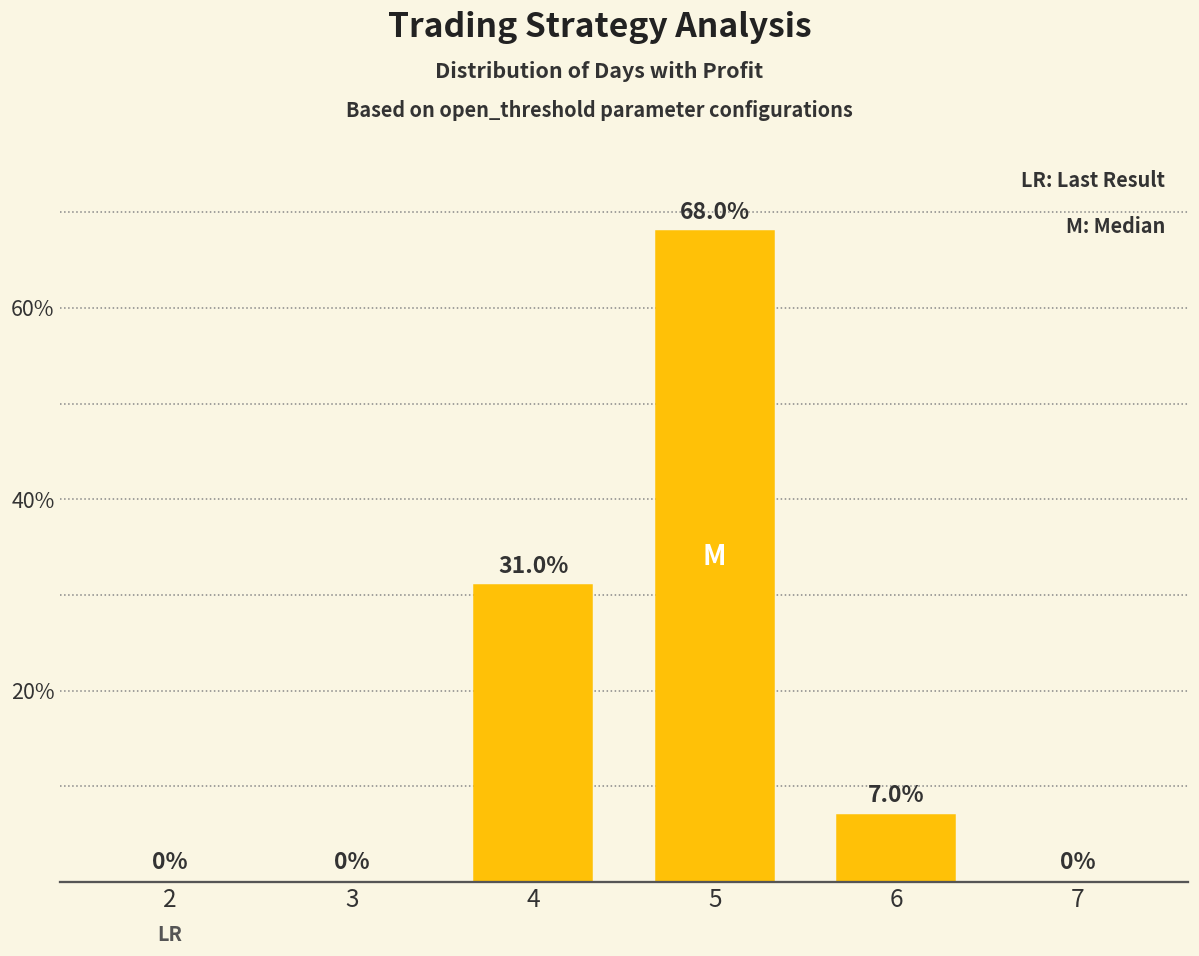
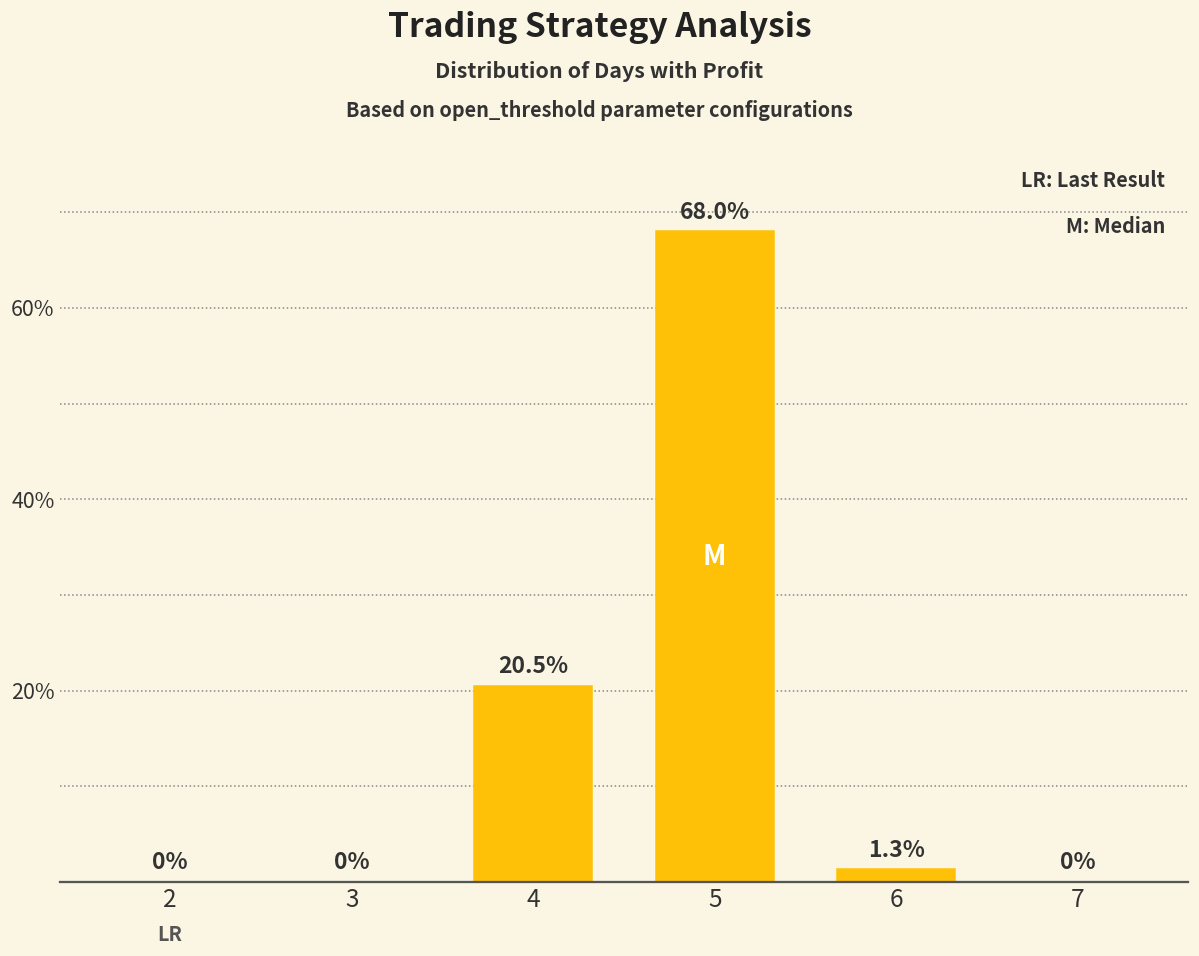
  {
    "2": "0%",
    "3": "0%",
-   "4": "31.0%",
+   "4": "20.5%",
    "5": "68.0%",
-   "6": "7.0%",
+   "6": "1.3%",
    "7": "0%"
  }
